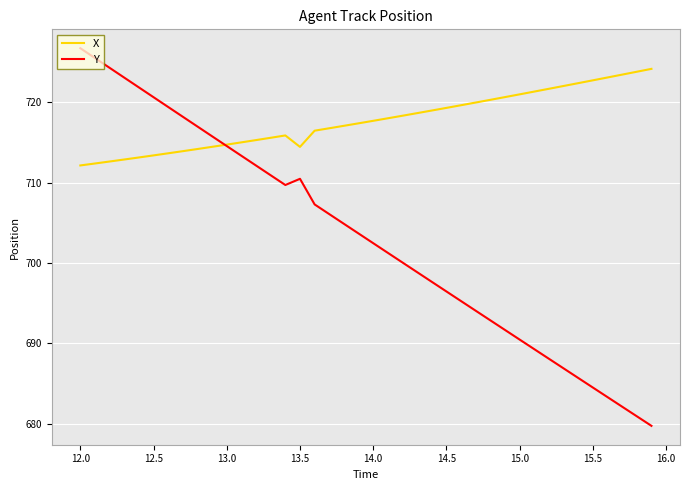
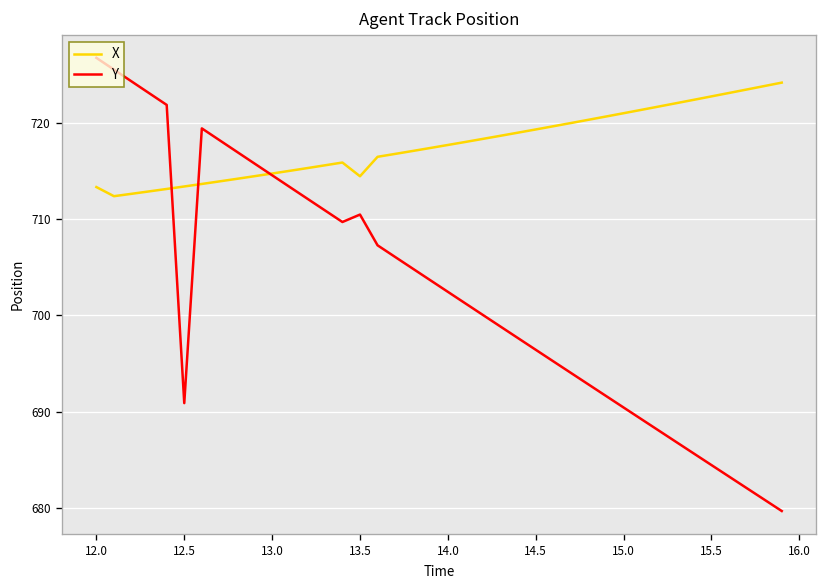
  {
    "X": {
-     "12.0": 712,
+     "12.0": 713,
      "12.5": 713,
      "13.5": 714,
      "14.0": 718,
      "14.5": 719,
      "15.0": 721,
      "15.5": 723
    },
    "Y": {
-     "12.5": 721,
+     "12.5": 691,
      "13.5": 710,
      "14.0": 702,
      "14.5": 696,
      "15.0": 690,
      "15.5": 684
    }
  }
